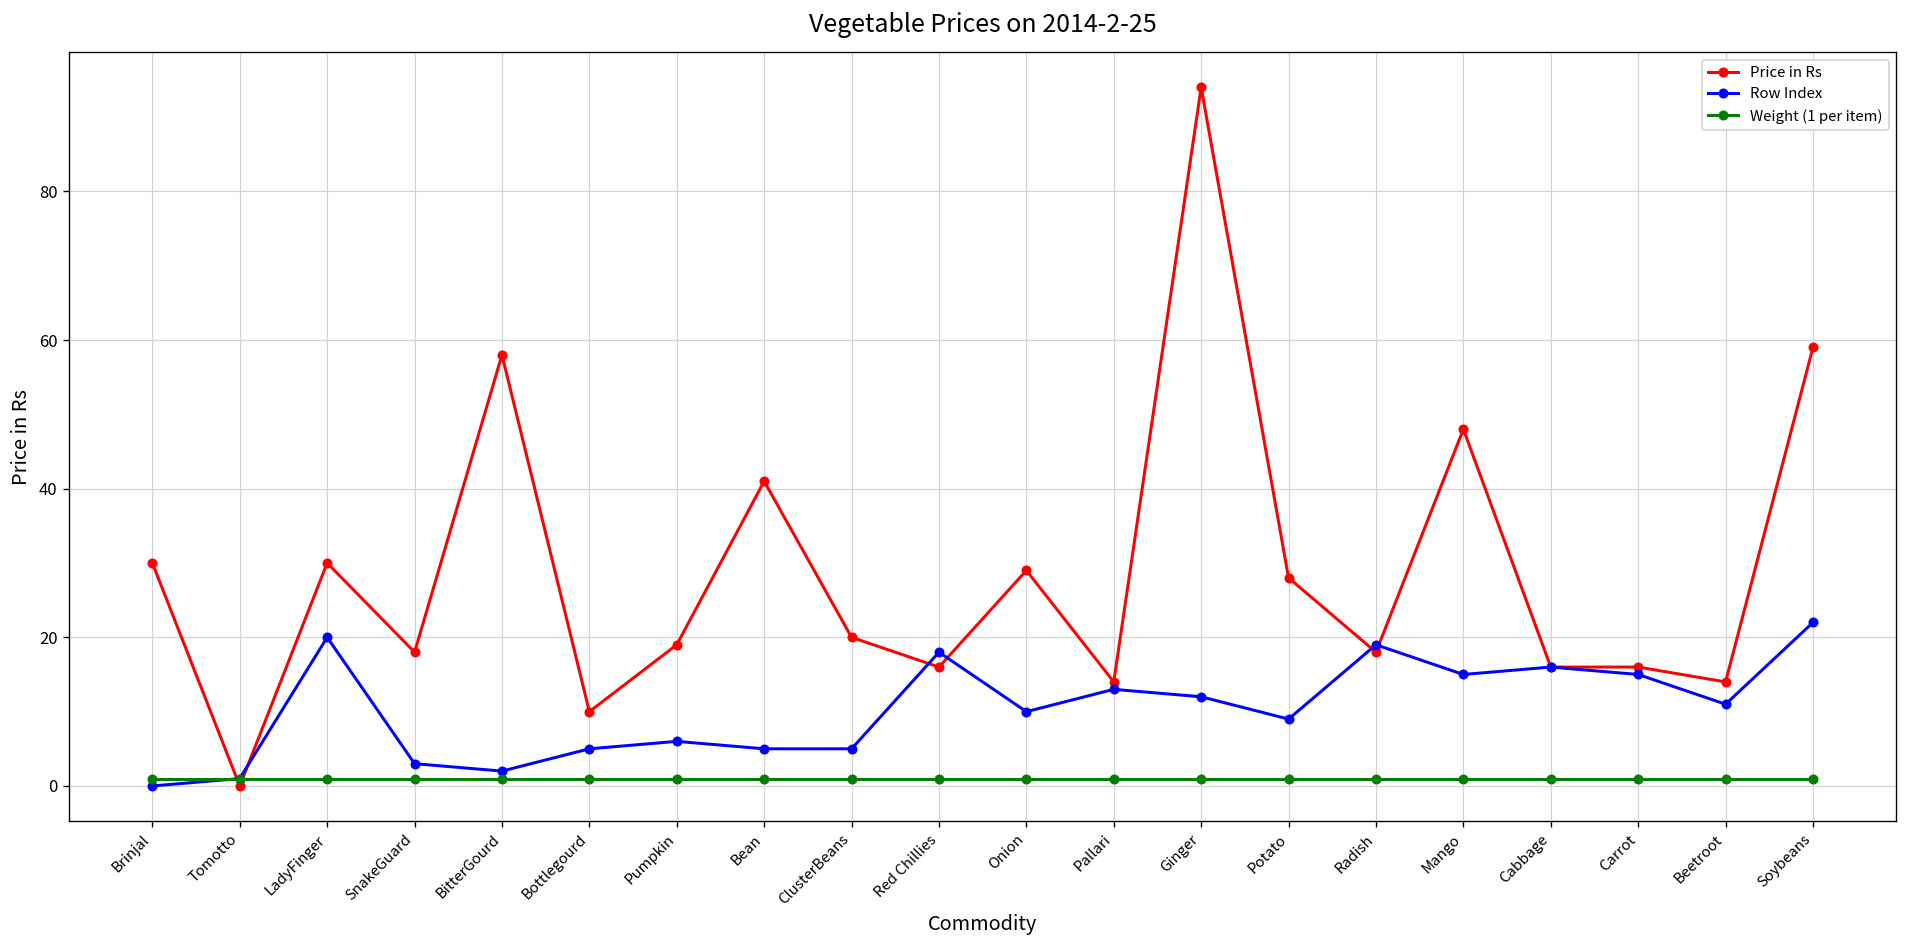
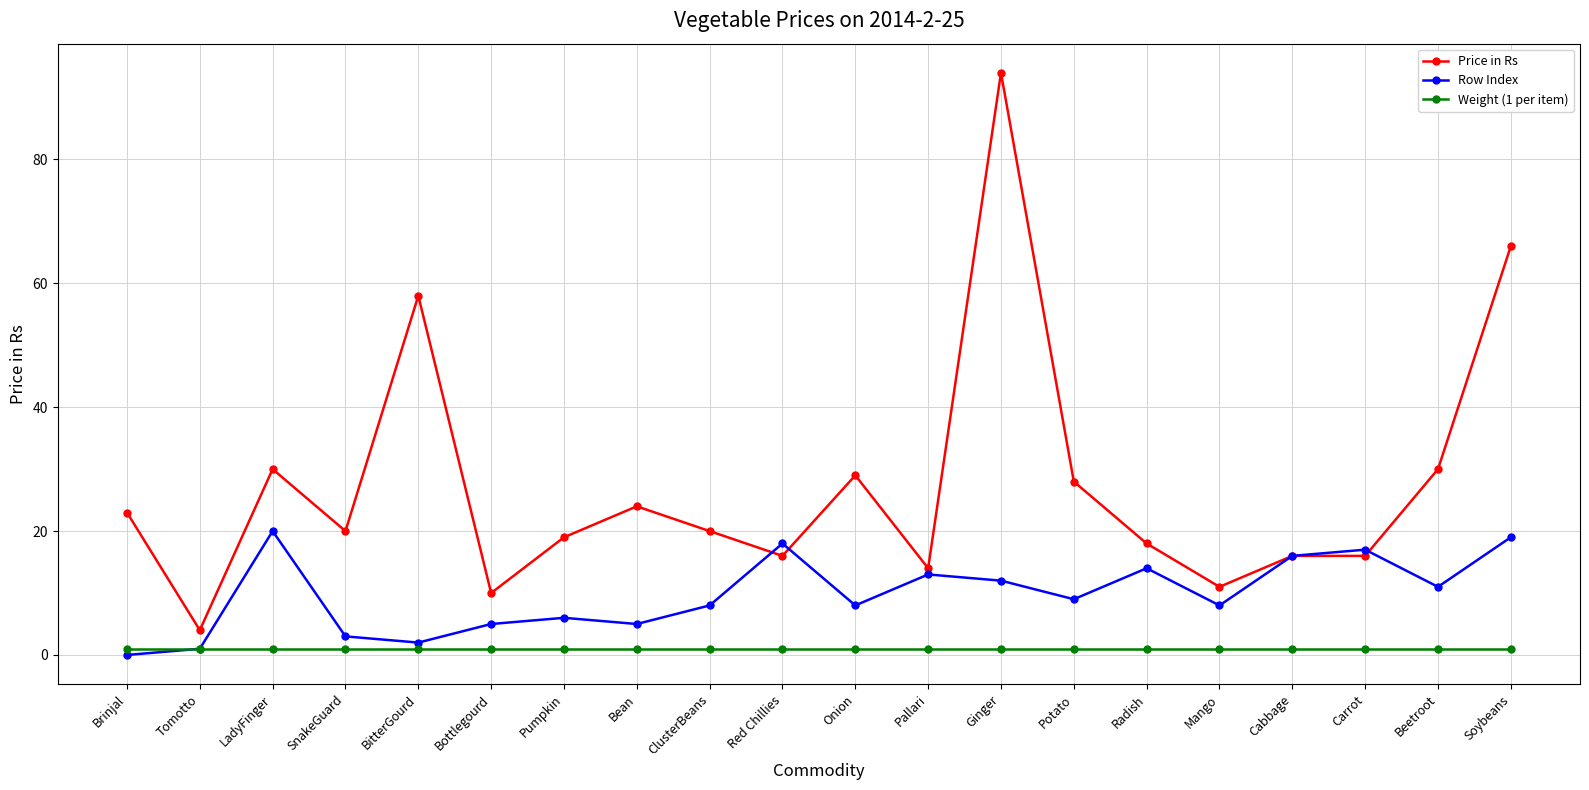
  {
    "Price in Rs": {
-     "Brinjal": 30,
-     "Tomotto": 0,
+     "Brinjal": 23,
+     "Tomotto": 4,
      "LadyFinger": 30,
-     "SnakeGuard": 18,
+     "SnakeGuard": 20,
      "BitterGourd": 58,
      "Bottlegourd": 10,
      "Pumpkin": 19,
-     "Bean": 41,
+     "Bean": 24,
      "ClusterBeans": 20,
      "Red Chillies": 16,
      "Onion": 29,
      "Pallari": 14,
      "Ginger": 94,
      "Potato": 28,
      "Radish": 18,
-     "Mango": 48,
+     "Mango": 11,
      "Carrot": 16,
-     "Beetroot": 14,
-     "Soybeans": 59
+     "Beetroot": 30,
+     "Soybeans": 66
    },
    "Row Index": {
      "Brinjal": 0,
      "LadyFinger": 20,
      "SnakeGuard": 3,
      "BitterGourd": 2,
      "Bottlegourd": 5,
      "Pumpkin": 6,
      "Bean": 5,
-     "ClusterBeans": 5,
+     "ClusterBeans": 8,
      "Red Chillies": 18,
-     "Onion": 10,
+     "Onion": 8,
      "Pallari": 13,
      "Ginger": 12,
      "Potato": 9,
-     "Radish": 19,
-     "Mango": 15,
-     "Carrot": 15,
+     "Radish": 14,
+     "Mango": 8,
+     "Carrot": 17,
      "Beetroot": 11,
-     "Soybeans": 22
+     "Soybeans": 19
    },
    "Weight (1 per item)": {
      "Brinjal": 1,
      "LadyFinger": 1,
      "SnakeGuard": 1,
      "BitterGourd": 1,
      "Bottlegourd": 1,
      "Pumpkin": 1,
      "Bean": 1,
      "ClusterBeans": 1,
      "Red Chillies": 1,
      "Onion": 1,
      "Pallari": 1,
      "Ginger": 1,
      "Potato": 1,
      "Radish": 1,
      "Mango": 1,
      "Cabbage": 1,
      "Carrot": 1,
      "Beetroot": 1,
      "Soybeans": 1
    }
  }
